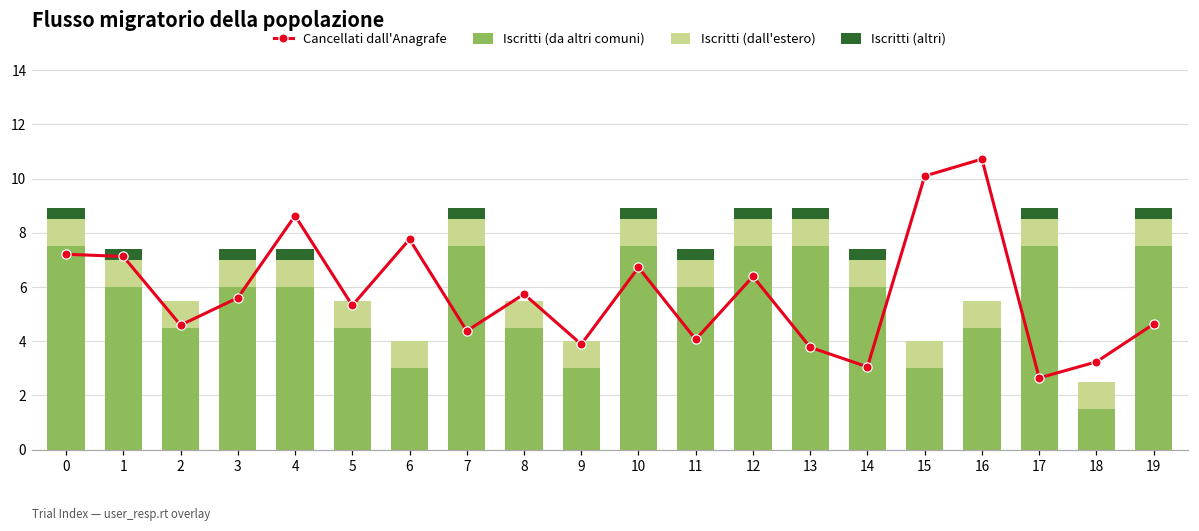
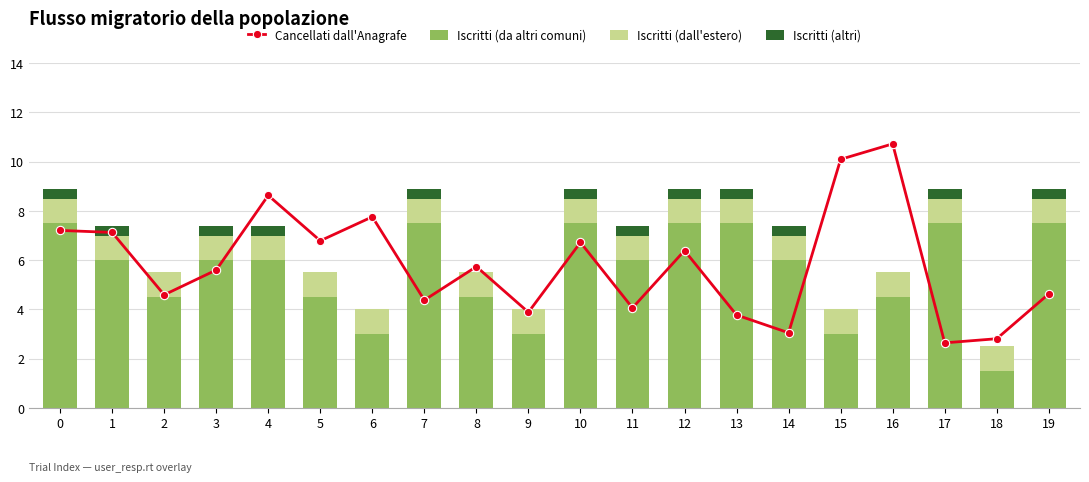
  {
    "Cancellati dall'Anagrafe": {
      "0": 7.2,
      "1": 7.1,
      "2": 4.6,
      "3": 5.6,
      "4": 8.6,
-     "5": 5.3,
+     "5": 6.8,
      "6": 7.8,
      "7": 4.4,
      "8": 5.7,
      "9": 3.9,
      "10": 6.7,
      "11": 4.1,
      "12": 6.4,
      "13": 3.8,
      "14": 3.1,
      "15": 10.1,
      "16": 10.7,
      "17": 2.6,
-     "18": 3.2,
+     "18": 2.8,
      "19": 4.6
    },
    "Iscritti (da altri comuni)": {
      "0": 7.5,
      "1": 6.0,
      "2": 4.5,
      "3": 6.0,
      "4": 6.0,
      "5": 4.5,
      "6": 3.0,
      "7": 7.5,
      "8": 4.5,
      "9": 3.0,
      "10": 7.5,
      "11": 6.0,
      "12": 7.5,
      "13": 7.5,
      "14": 6.0,
      "15": 3.0,
      "16": 4.5,
      "17": 7.5,
      "18": 1.5,
      "19": 7.5
    },
    "Iscritti (dall'estero)": {
      "0": 1.0,
      "1": 1.0,
      "2": 1.0,
      "3": 1.0,
      "4": 1.0,
      "5": 1.0,
      "6": 1.0,
      "7": 1.0,
      "8": 1.0,
      "9": 1.0,
      "10": 1.0,
      "11": 1.0,
      "12": 1.0,
      "13": 1.0,
      "14": 1.0,
      "15": 1.0,
      "16": 1.0,
      "17": 1.0,
      "18": 1.0,
      "19": 1.0
    },
    "Iscritti (altri)": {
      "0": 0.4,
      "1": 0.4,
      "2": 0.0,
      "3": 0.4,
      "4": 0.4,
      "5": 0.0,
      "6": 0.0,
      "7": 0.4,
      "8": 0.0,
      "9": 0.0,
      "10": 0.4,
      "11": 0.4,
      "12": 0.4,
      "13": 0.4,
      "14": 0.4,
      "15": 0.0,
      "16": 0.0,
      "17": 0.4,
      "18": 0.0,
      "19": 0.4
    }
  }
